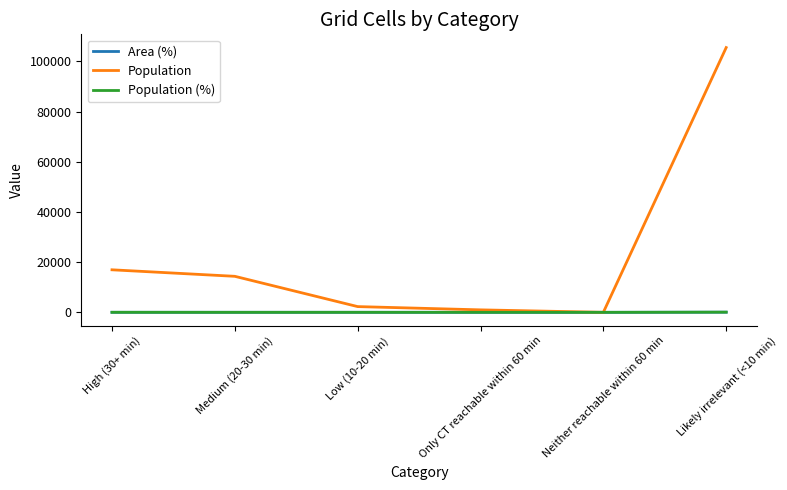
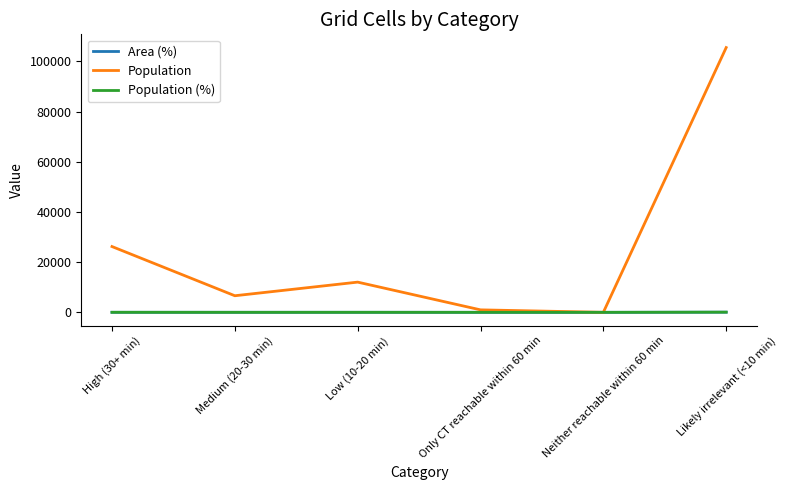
  {
    "Population (%)": {
      "High (30+ min)": 0,
      "Medium (20-30 min)": 0,
      "Low (10-20 min)": 0,
      "Likely irrelevant (<10 min)": 0
    },
    "Population": {
-     "High (30+ min)": 17000,
-     "Medium (20-30 min)": 14000,
-     "Low (10-20 min)": 2000,
+     "High (30+ min)": 26000,
+     "Medium (20-30 min)": 7000,
+     "Low (10-20 min)": 12000,
      "Likely irrelevant (<10 min)": 106000
    }
  }
